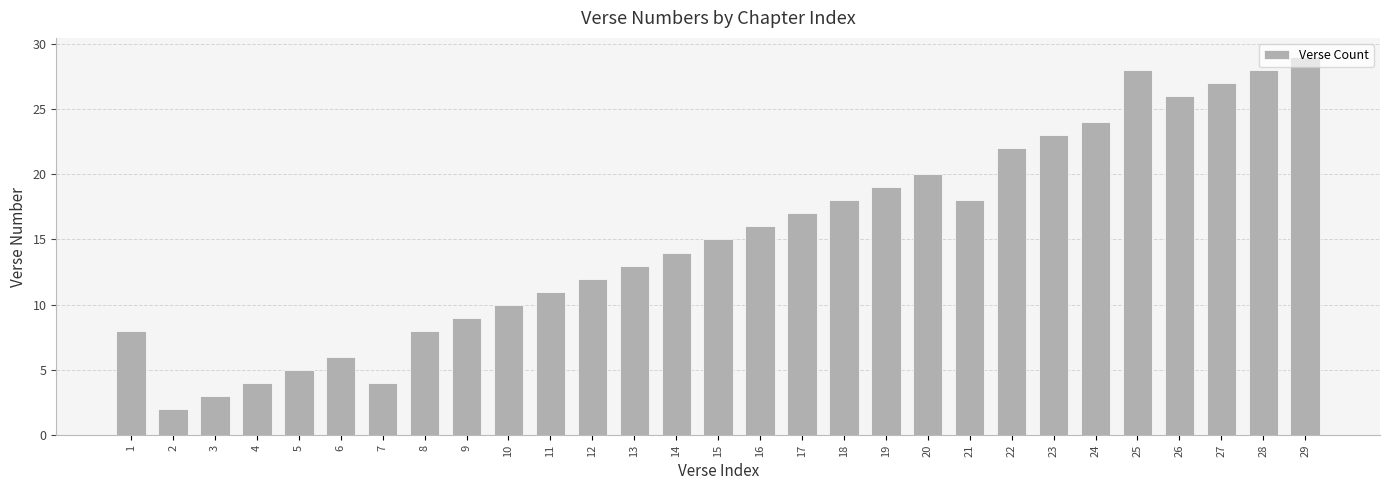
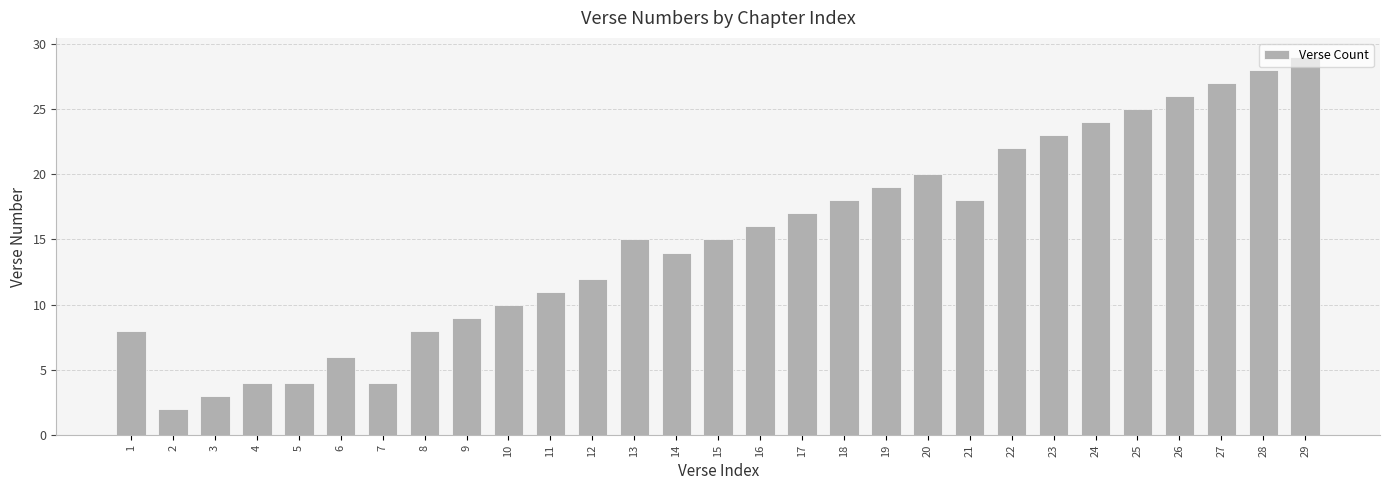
  {
    "1": 8,
    "2": 2,
    "3": 3,
    "4": 4,
-   "5": 5,
+   "5": 4,
    "6": 6,
    "7": 4,
    "8": 8,
    "9": 9,
    "10": 10,
    "11": 11,
    "12": 12,
-   "13": 13,
+   "13": 15,
    "14": 14,
    "15": 15,
    "16": 16,
    "17": 17,
    "18": 18,
    "19": 19,
    "20": 20,
    "21": 18,
    "22": 22,
    "23": 23,
    "24": 24,
-   "25": 28,
+   "25": 25,
    "26": 26,
    "27": 27,
    "28": 28
  }
